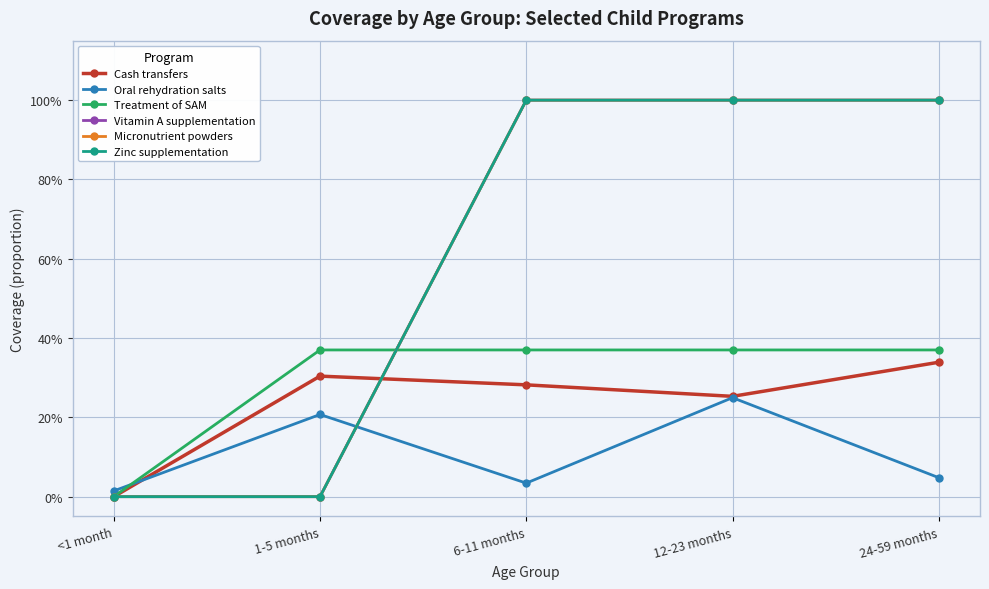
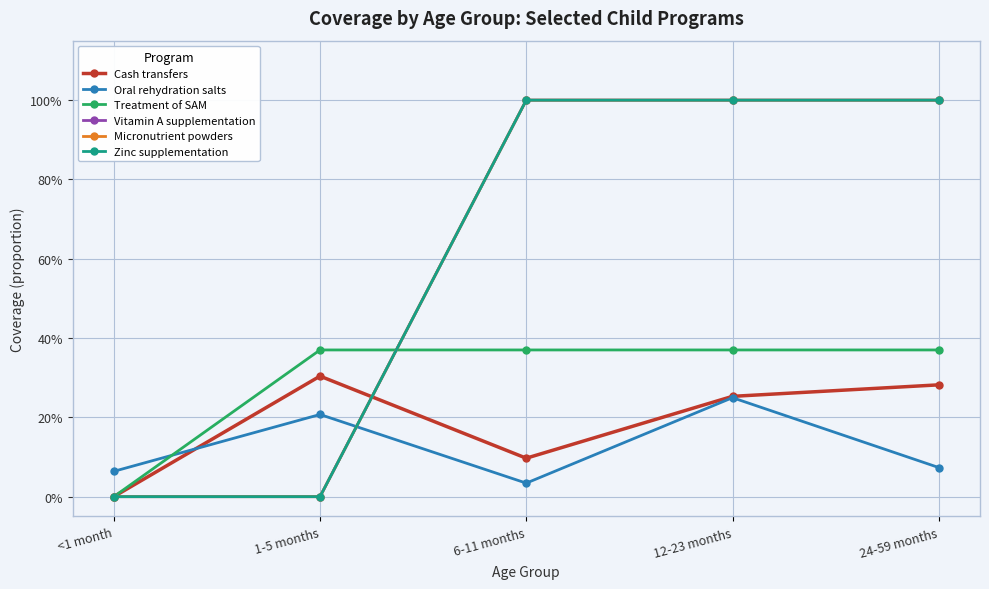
  {
    "Cash transfers": {
      "1-5 months": "30%",
-     "6-11 months": "28%",
-     "24-59 months": "34%"
+     "6-11 months": "10%",
+     "24-59 months": "28%"
    },
    "Oral rehydration salts": {
-     "<1 month": "1%",
+     "<1 month": "6%",
      "1-5 months": "21%",
      "6-11 months": "3%",
-     "24-59 months": "5%"
+     "24-59 months": "7%"
    }
  }
